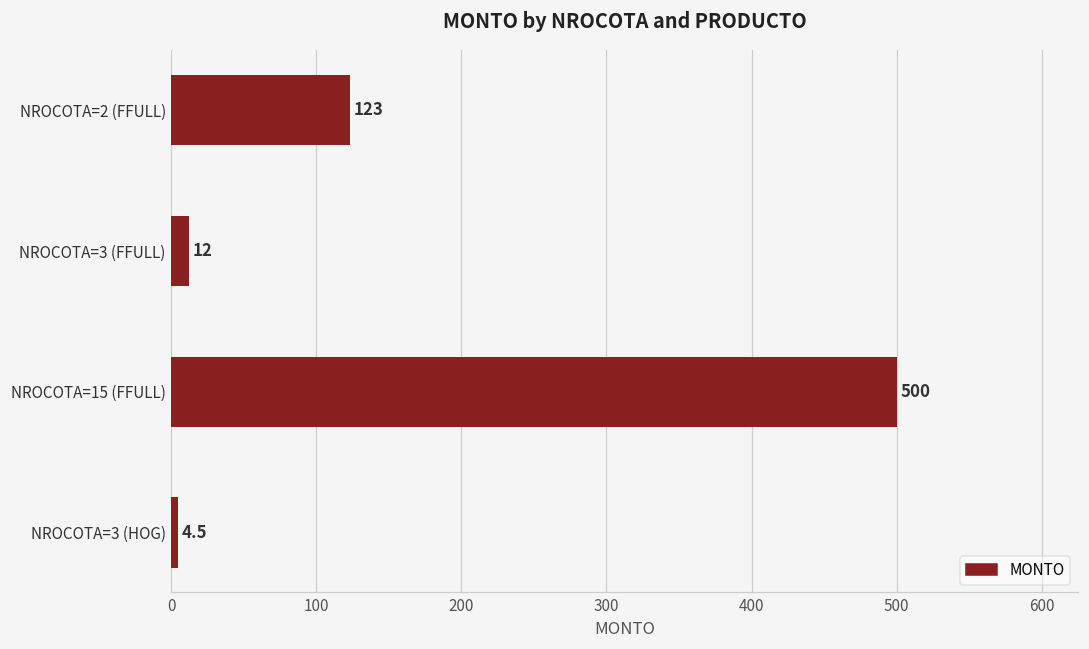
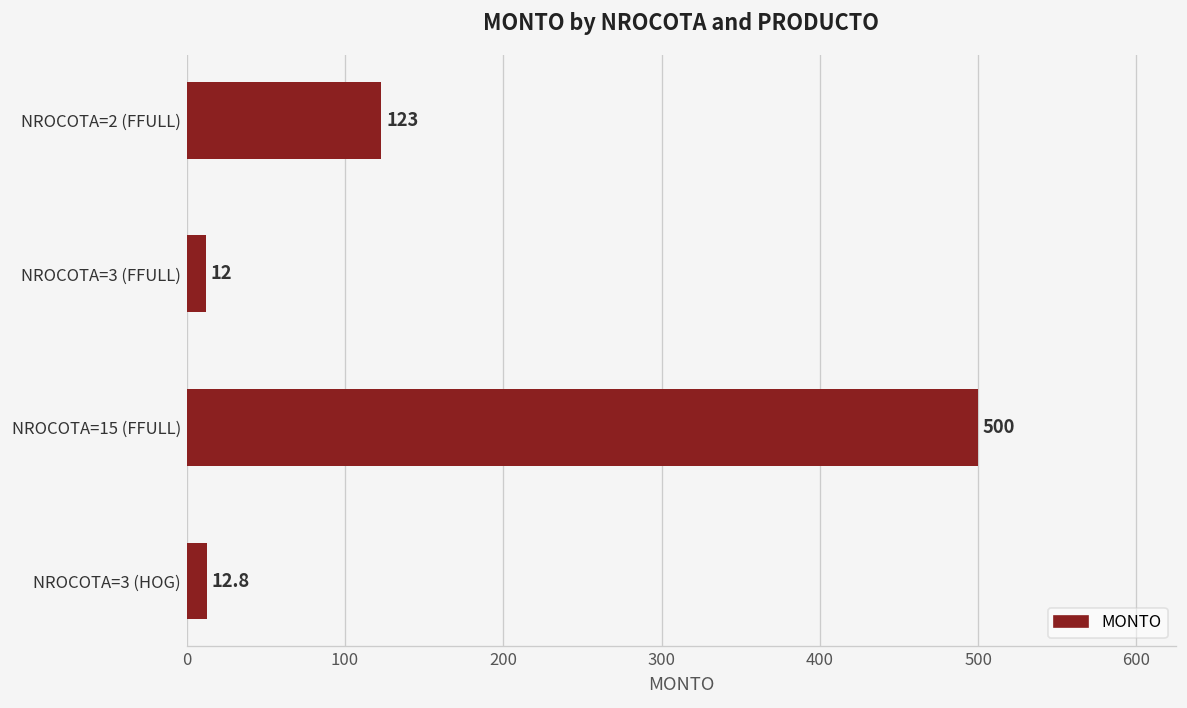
  {
    "NROCOTA=2 (FFULL)": 123,
    "NROCOTA=3 (FFULL)": 12,
    "NROCOTA=15 (FFULL)": 500,
-   "NROCOTA=3 (HOG)": 4.5
+   "NROCOTA=3 (HOG)": 12.8
  }
